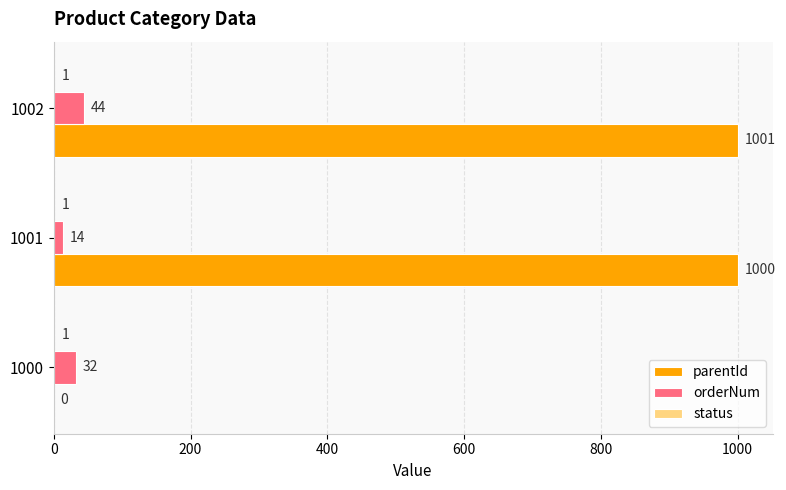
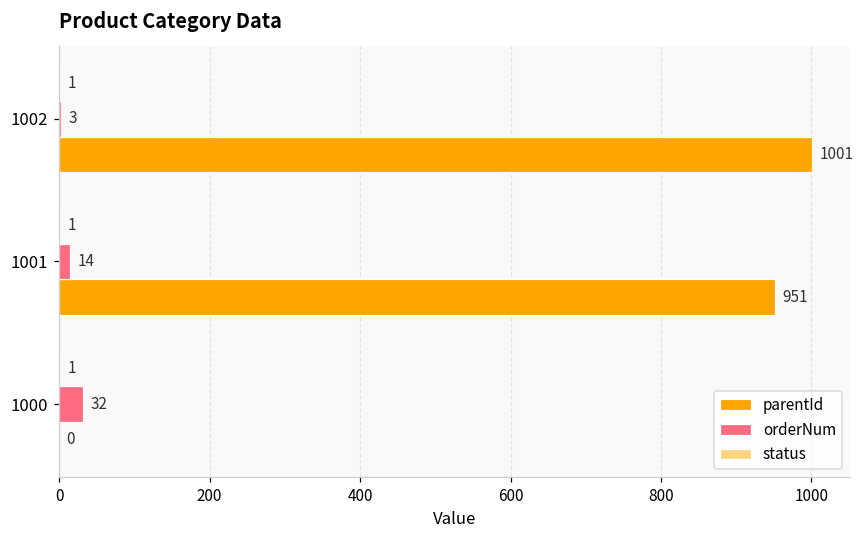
  {
    "parentId": {
      "1002": 1001,
-     "1001": 1000,
+     "1001": 951,
      "1000": 0
    },
    "orderNum": {
-     "1002": 44,
+     "1002": 3,
      "1001": 14,
      "1000": 32
    },
    "status": {
      "1002": 1,
      "1001": 1,
      "1000": 1
    }
  }
